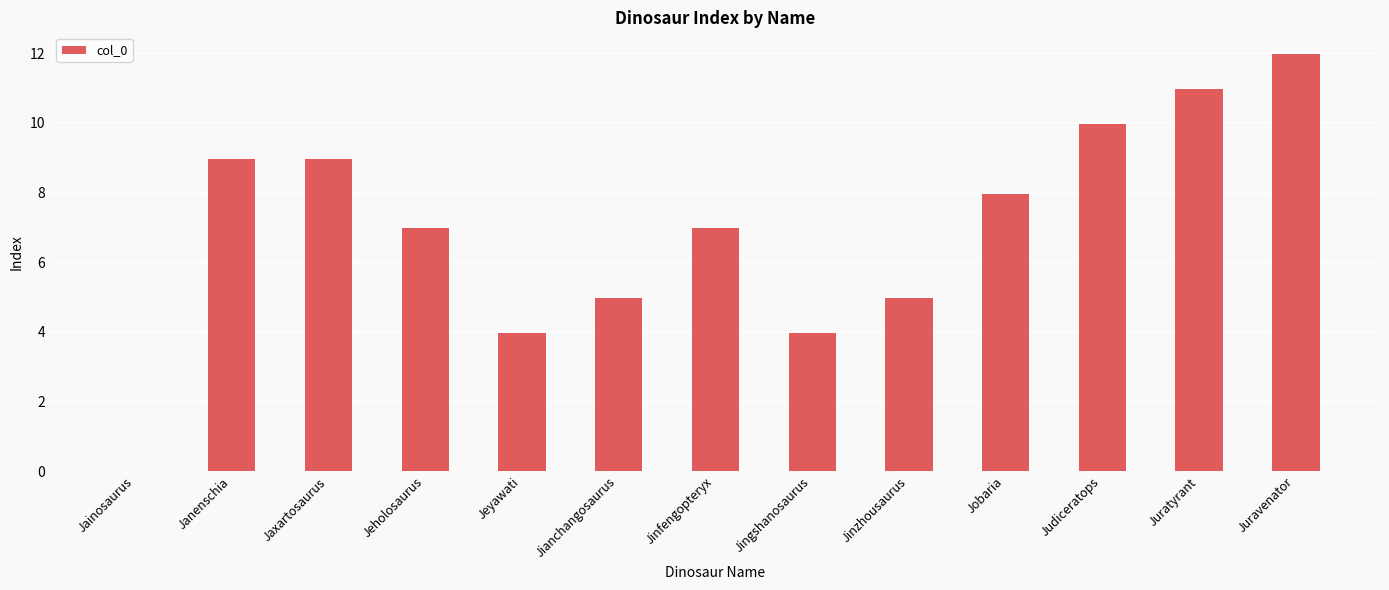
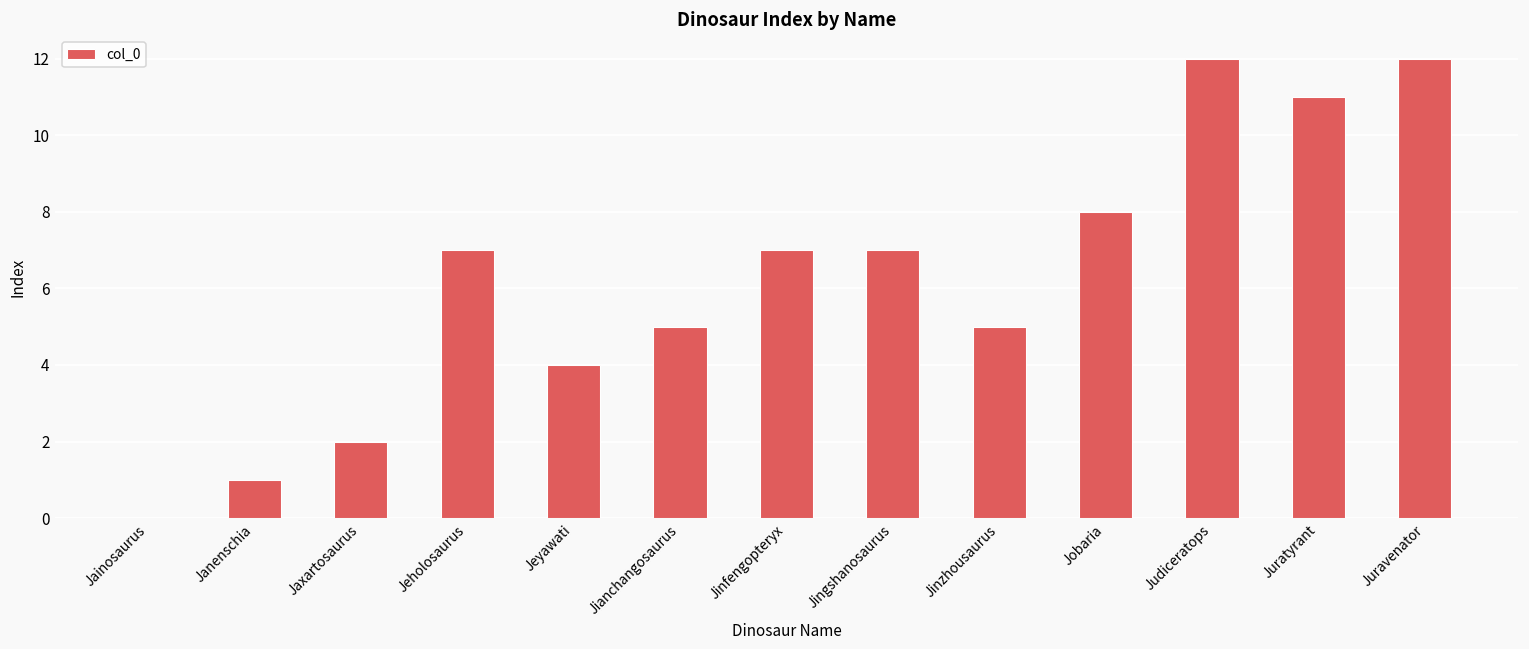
  {
    "Jainosaurus": 0,
-   "Janenschia": 9,
-   "Jaxartosaurus": 9,
+   "Janenschia": 1,
+   "Jaxartosaurus": 2,
    "Jeholosaurus": 7,
    "Jeyawati": 4,
    "Jianchangosaurus": 5,
    "Jinfengopteryx": 7,
-   "Jingshanosaurus": 4,
+   "Jingshanosaurus": 7,
    "Jinzhousaurus": 5,
    "Jobaria": 8,
-   "Judiceratops": 10,
+   "Judiceratops": 12,
    "Juratyrant": 11,
    "Juravenator": 12
  }
